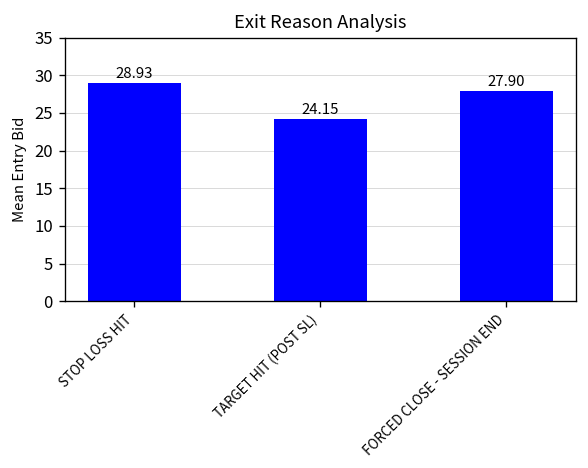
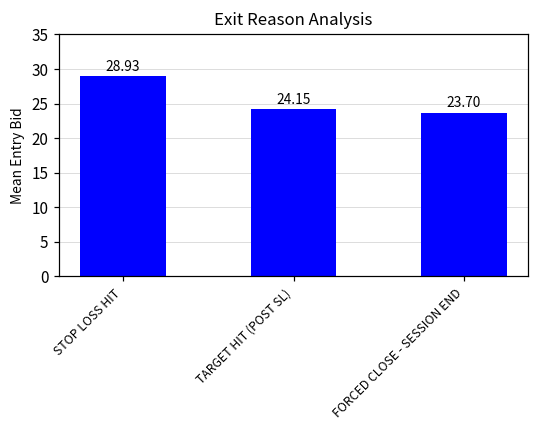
  {
    "STOP LOSS HIT": 28.93,
    "TARGET HIT (POST SL)": 24.15,
-   "FORCED CLOSE - SESSION END": 27.90
+   "FORCED CLOSE - SESSION END": 23.70
  }
